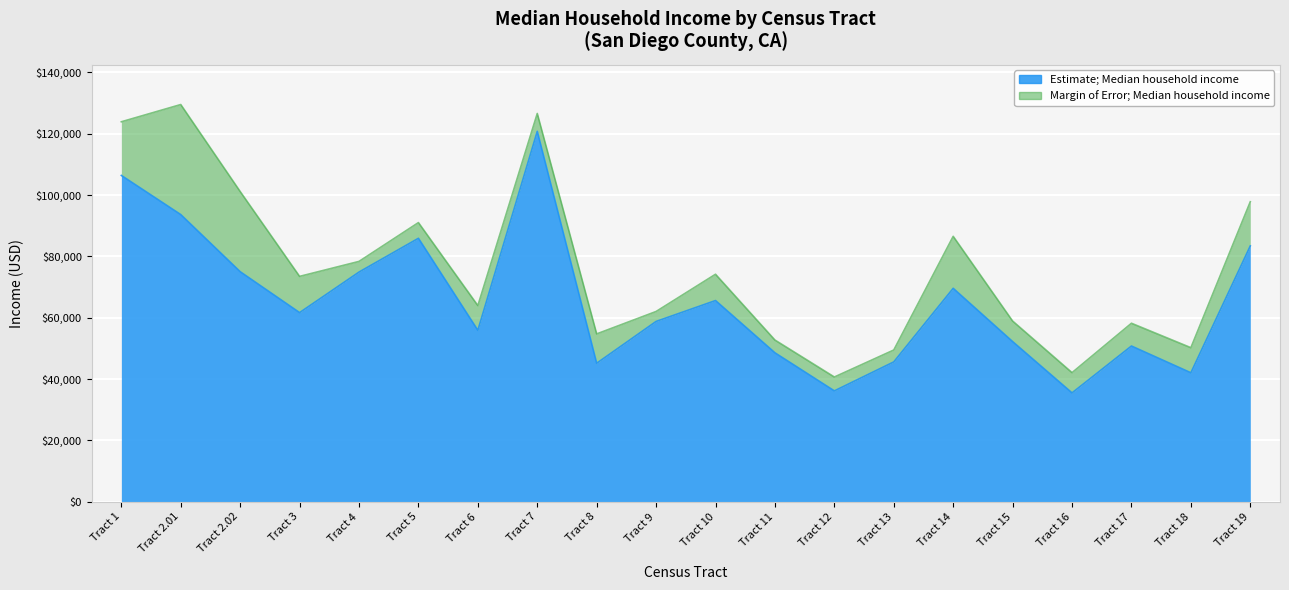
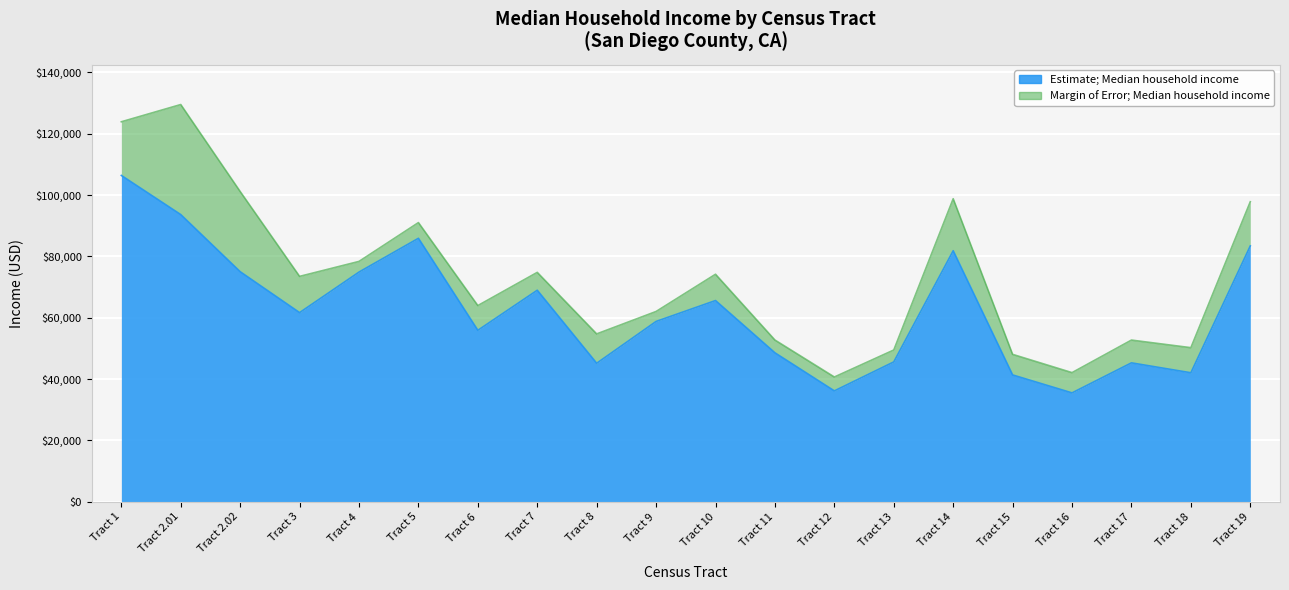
  {
    "Estimate; Median household income": {
      "Tract 1": "$106,000",
      "Tract 2.01": "$94,000",
      "Tract 2.02": "$75,000",
      "Tract 3": "$62,000",
      "Tract 4": "$75,000",
      "Tract 5": "$86,000",
      "Tract 6": "$56,000",
-     "Tract 7": "$121,000",
+     "Tract 7": "$69,000",
      "Tract 8": "$45,000",
      "Tract 9": "$59,000",
      "Tract 10": "$66,000",
      "Tract 11": "$49,000",
      "Tract 12": "$36,000",
      "Tract 13": "$46,000",
-     "Tract 14": "$70,000",
-     "Tract 15": "$52,000",
+     "Tract 14": "$82,000",
+     "Tract 15": "$41,000",
      "Tract 16": "$36,000",
-     "Tract 17": "$51,000",
+     "Tract 17": "$45,000",
      "Tract 18": "$42,000",
      "Tract 19": "$83,000"
    },
    "Margin of Error; Median household income": {
      "Tract 1": "$18,000",
      "Tract 2.01": "$36,000",
      "Tract 2.02": "$26,000",
      "Tract 3": "$12,000",
      "Tract 4": "$3,000",
      "Tract 5": "$5,000",
      "Tract 6": "$8,000",
      "Tract 7": "$6,000",
      "Tract 8": "$10,000",
      "Tract 9": "$3,000",
      "Tract 10": "$9,000",
      "Tract 11": "$4,000",
      "Tract 12": "$5,000",
      "Tract 13": "$4,000",
      "Tract 14": "$17,000",
      "Tract 15": "$7,000",
      "Tract 16": "$7,000",
      "Tract 17": "$7,000",
      "Tract 18": "$8,000",
      "Tract 19": "$14,000"
    }
  }
